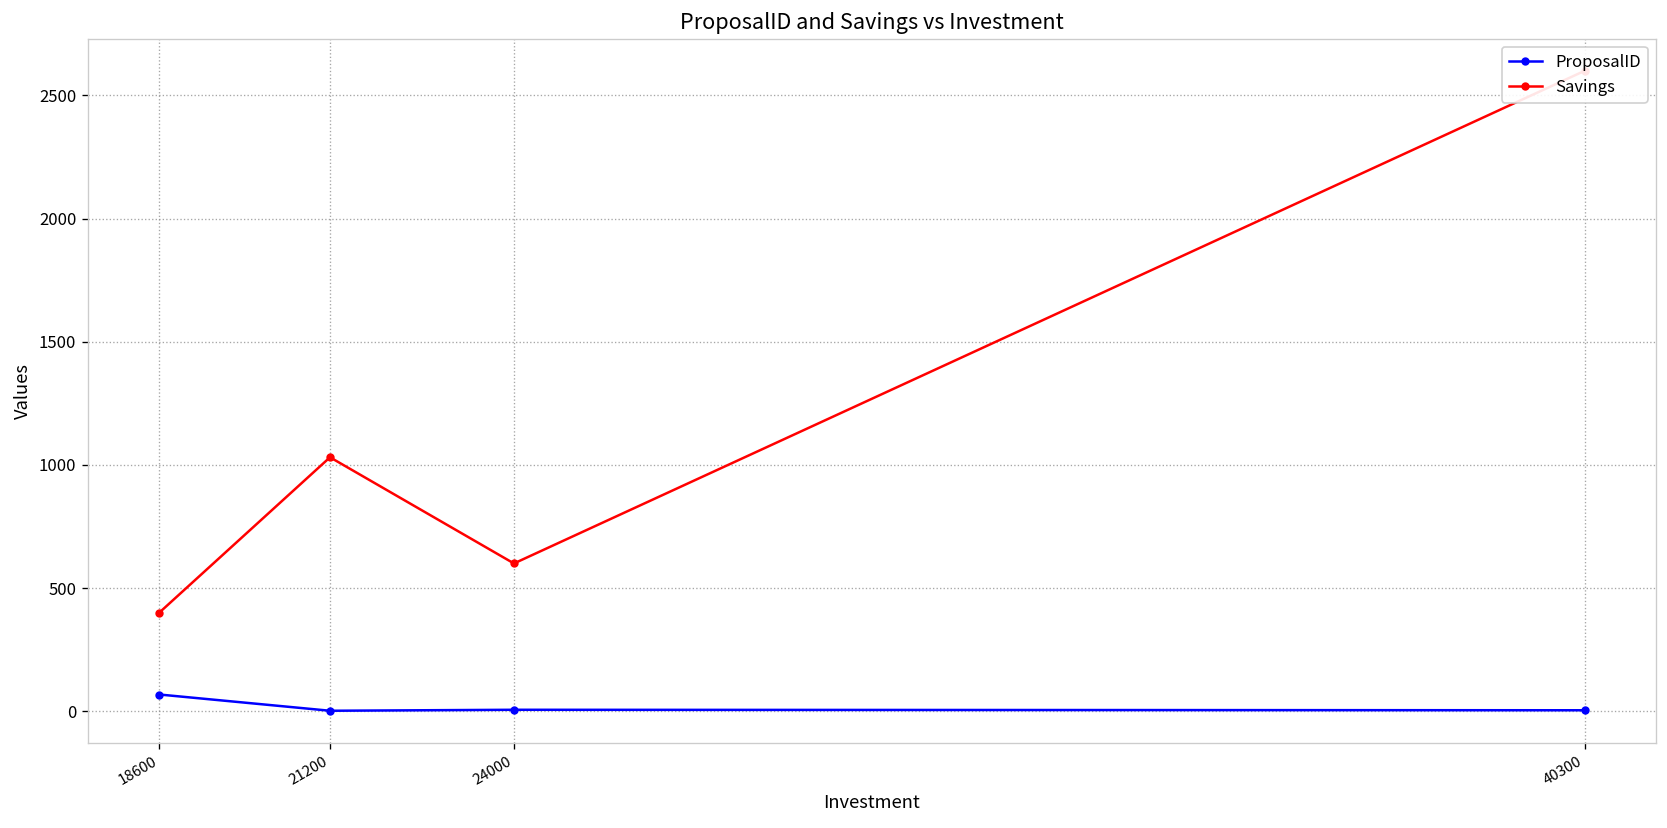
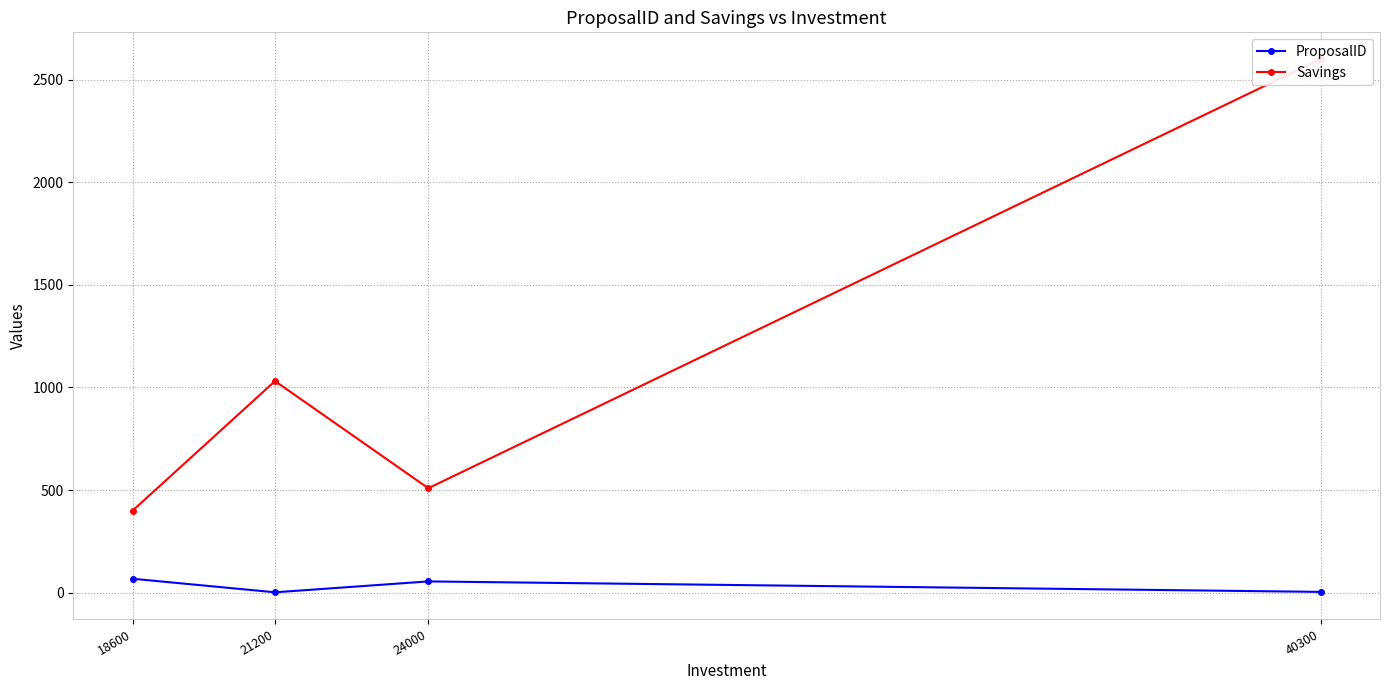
  {
    "ProposalID": {
      "18600": 70,
      "21200": 0,
-     "24000": 10,
+     "24000": 60,
      "40300": 0
    },
    "Savings": {
      "18600": 400,
      "21200": 1030,
-     "24000": 600
+     "24000": 510
    }
  }
